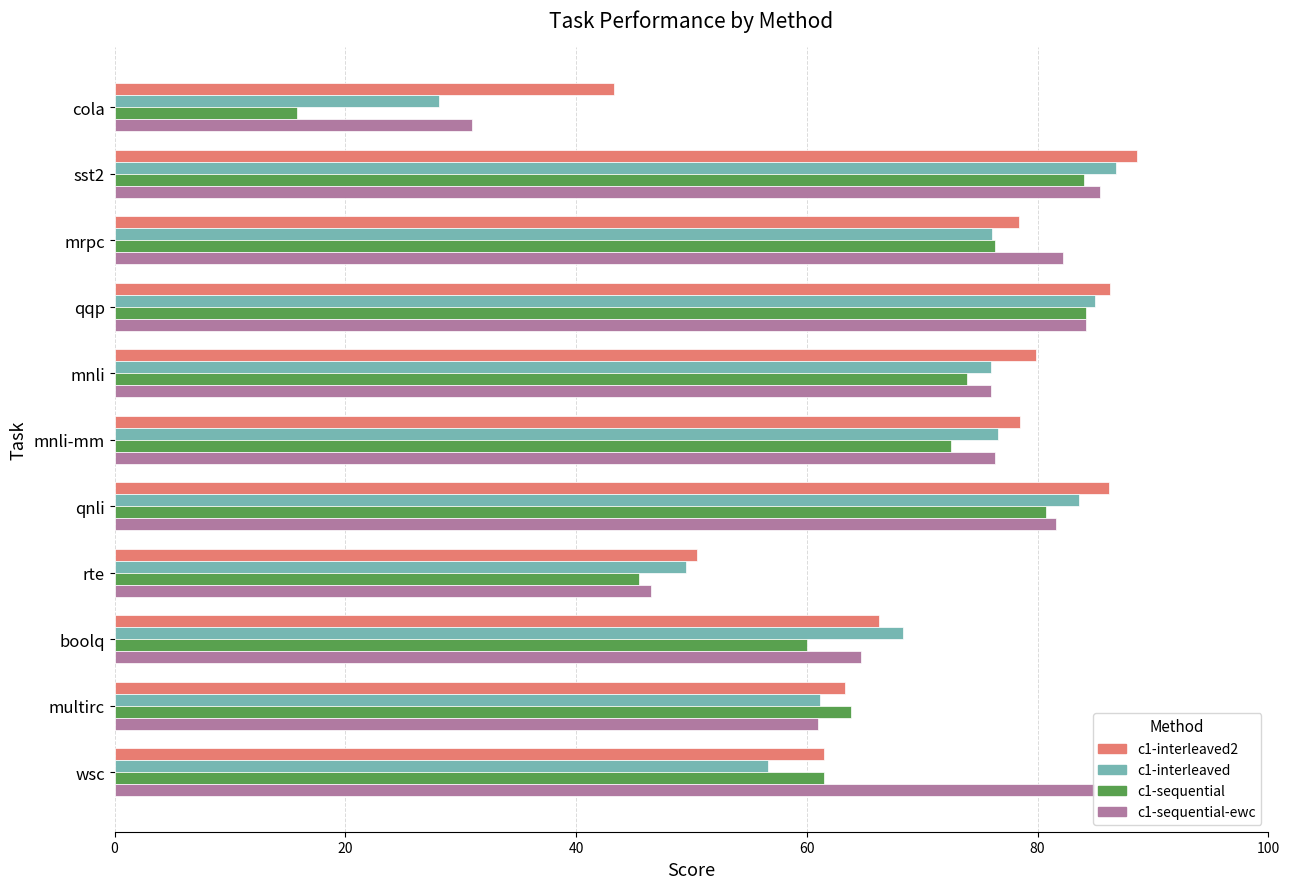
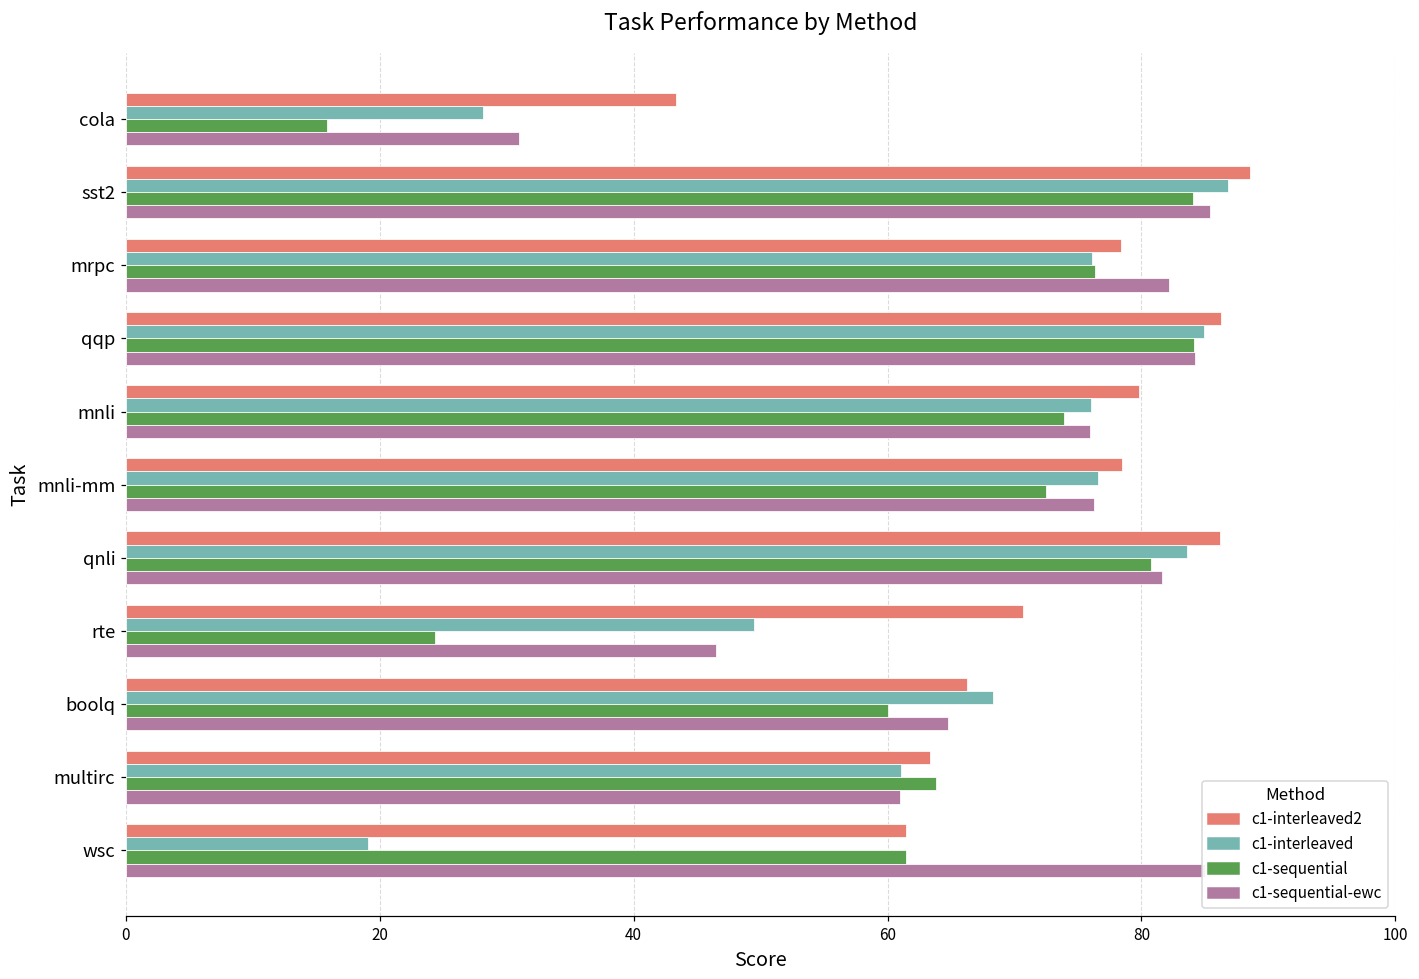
  {
    "c1-interleaved2": {
      "cola": 43.3,
      "sst2": 88.6,
      "mrpc": 78.4,
      "qqp": 86.3,
      "mnli": 79.8,
      "mnli-mm": 78.5,
      "qnli": 86.2,
-     "rte": 50.5,
+     "rte": 70.7,
      "boolq": 66.3,
      "multirc": 63.3,
      "wsc": 61.5
    },
    "c1-interleaved": {
      "cola": 28.1,
      "sst2": 86.8,
      "mrpc": 76.1,
      "qqp": 84.9,
      "mnli": 76.0,
      "mnli-mm": 76.6,
      "qnli": 83.6,
      "rte": 49.5,
      "boolq": 68.3,
      "multirc": 61.1,
-     "wsc": 56.6
+     "wsc": 19.1
    },
    "c1-sequential": {
      "cola": 15.8,
      "sst2": 84.1,
      "mrpc": 76.3,
      "qqp": 84.2,
      "mnli": 73.9,
      "mnli-mm": 72.5,
      "qnli": 80.8,
-     "rte": 45.5,
+     "rte": 24.4,
      "boolq": 60.0,
      "multirc": 63.8,
      "wsc": 61.5
    },
    "c1-sequential-ewc": {
      "cola": 30.9,
      "sst2": 85.4,
      "mrpc": 82.2,
      "qqp": 84.2,
      "mnli": 76.0,
      "mnli-mm": 76.3,
      "qnli": 81.6,
      "rte": 46.5,
      "boolq": 64.7,
      "multirc": 61.0
    }
  }
